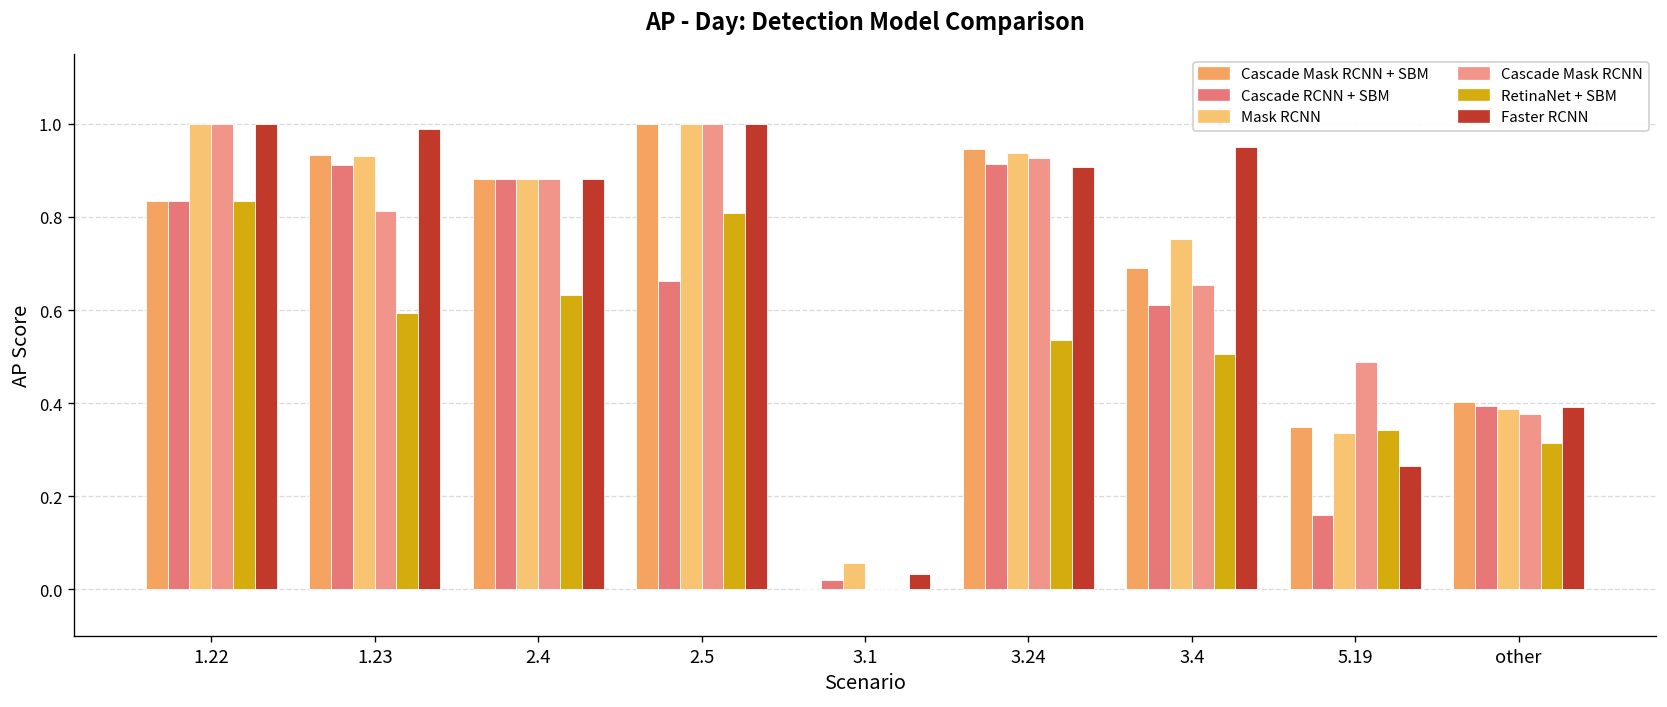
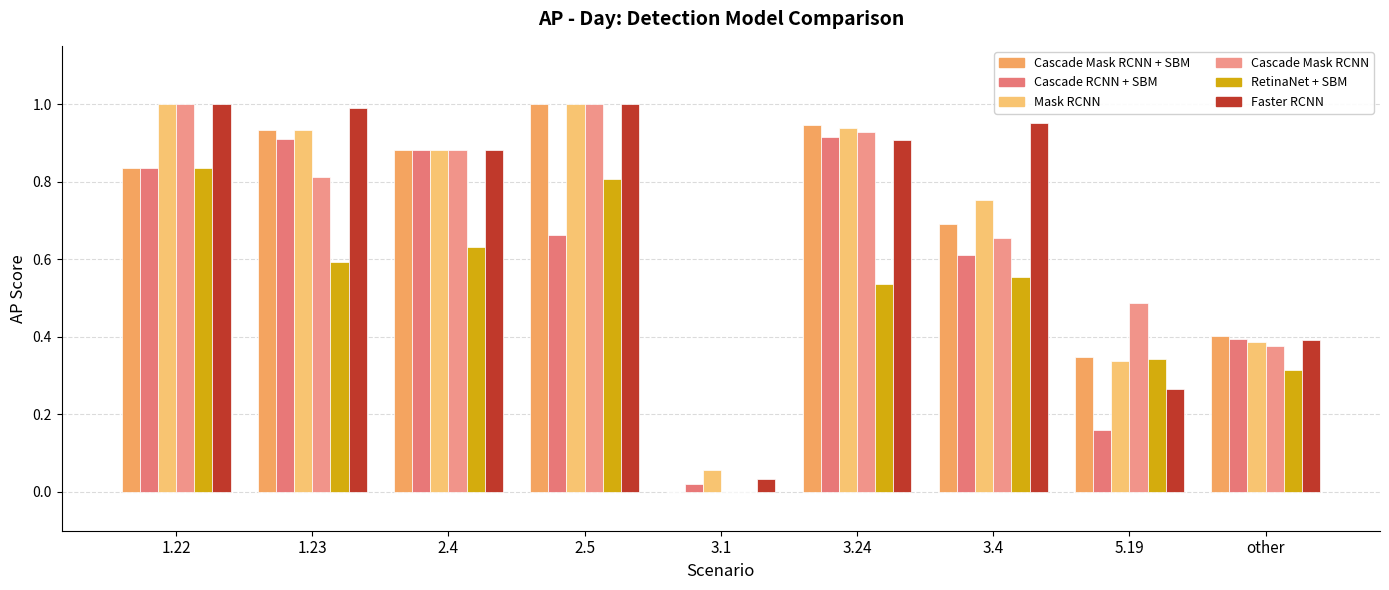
  {
    "RetinaNet + SBM": {
      "1.22": 0.83,
      "1.23": 0.59,
      "2.4": 0.63,
      "2.5": 0.81,
      "3.1": 0.00,
      "3.24": 0.54,
-     "3.4": 0.50,
+     "3.4": 0.55,
      "5.19": 0.34,
      "other": 0.31
    },
    "Faster RCNN": {
      "1.22": 1.00,
      "1.23": 0.99,
      "2.4": 0.88,
      "2.5": 1.00,
      "3.1": 0.03,
      "3.24": 0.91,
      "3.4": 0.95,
      "5.19": 0.26,
      "other": 0.39
    }
  }
